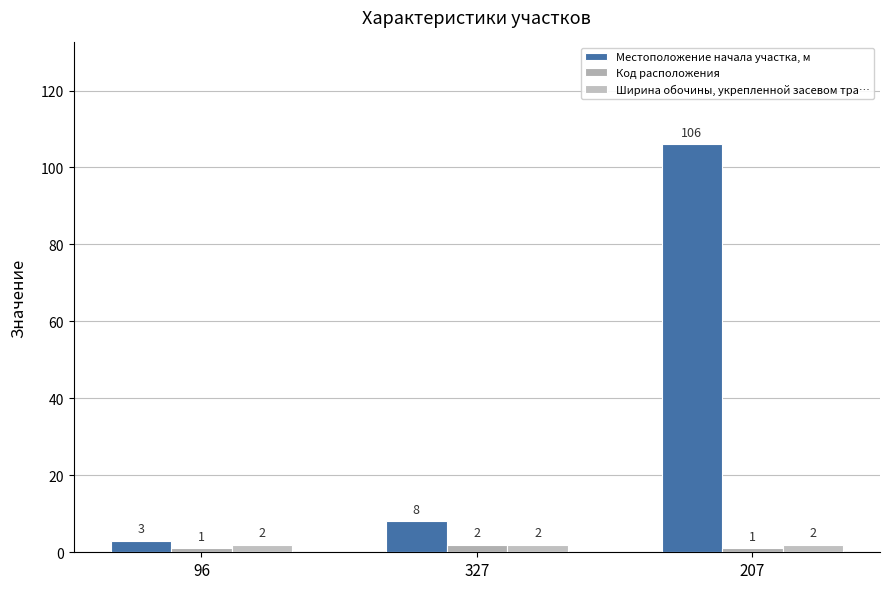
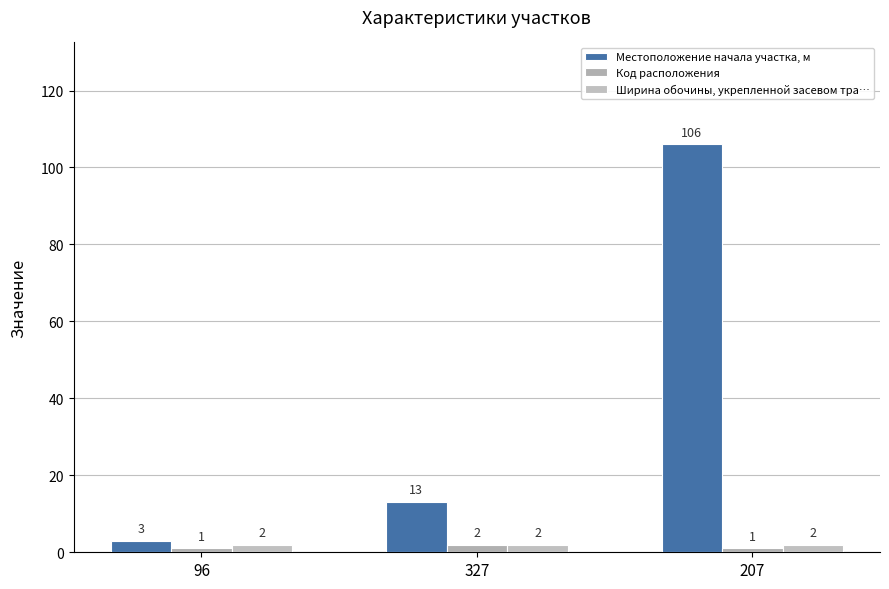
  {
    "Местоположение начала участка, м": {
      "96": 3,
-     "327": 8,
+     "327": 13,
      "207": 106
    }
  }
